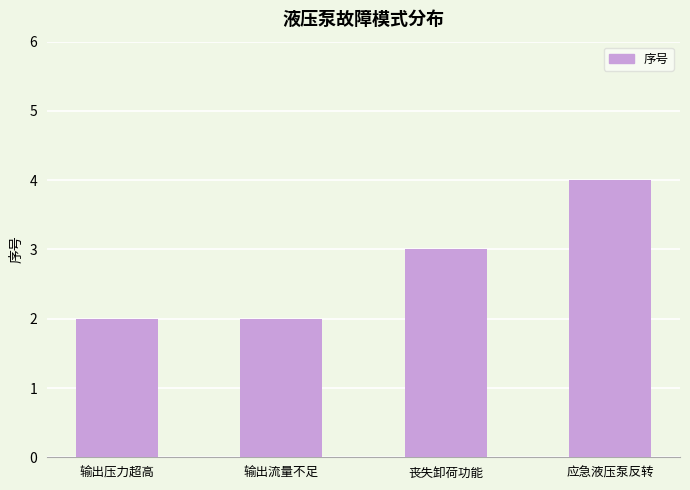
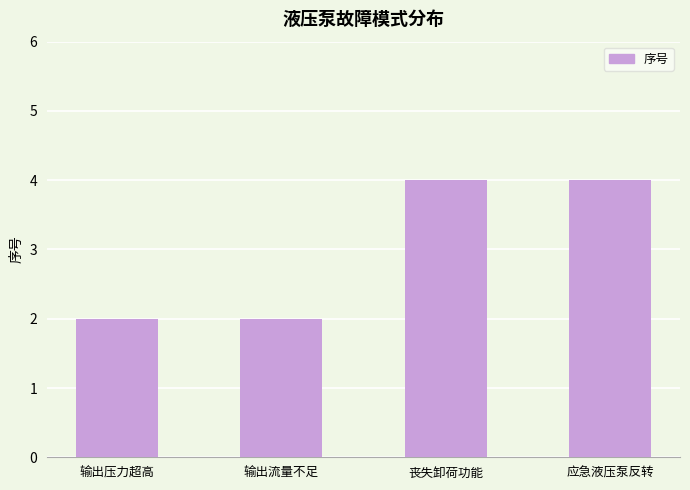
  {
    "输出压力超高": 2,
    "输出流量不足": 2,
-   "丧失卸荷功能": 3,
+   "丧失卸荷功能": 4,
    "应急液压泵反转": 4
  }
